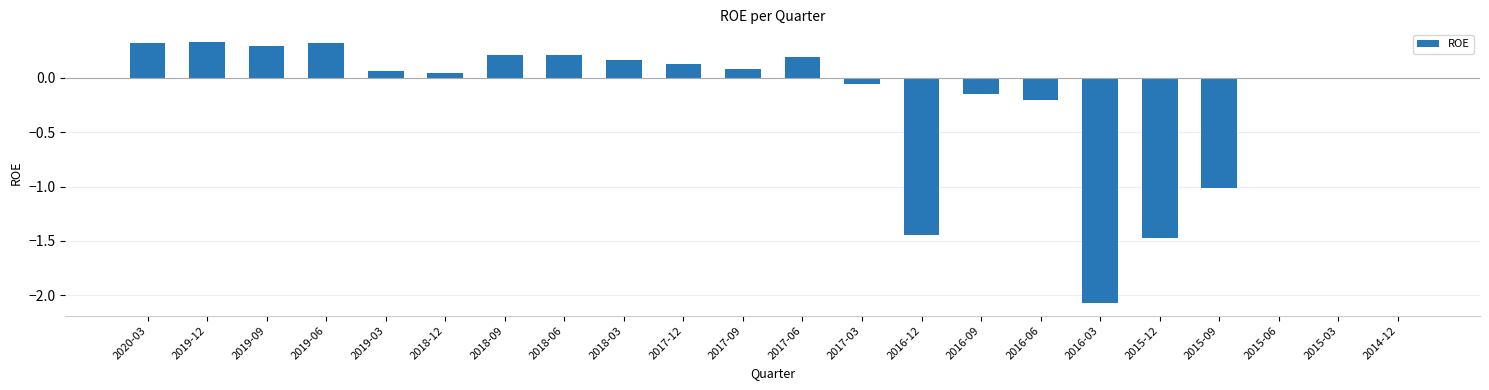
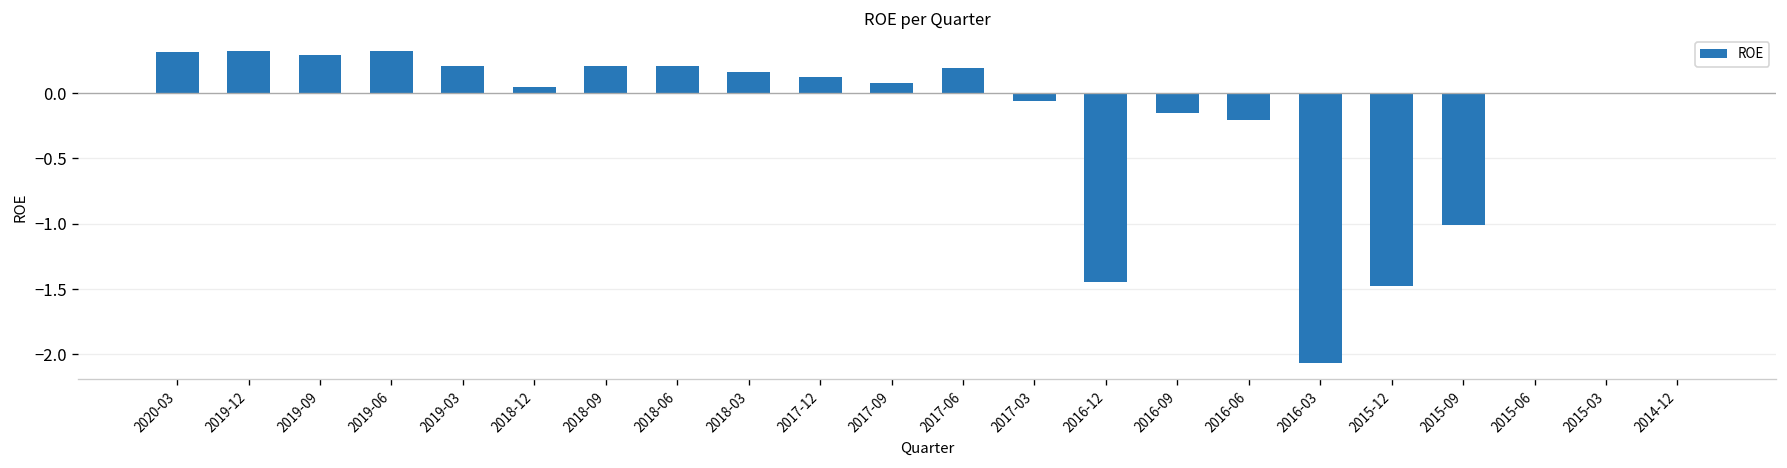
  {
    "2020-03": 0.31,
    "2019-12": 0.32,
    "2019-09": 0.30,
    "2019-06": 0.32,
-   "2019-03": 0.06,
+   "2019-03": 0.21,
    "2018-12": 0.05,
    "2018-09": 0.21,
    "2018-06": 0.21,
    "2018-03": 0.16,
    "2017-12": 0.13,
    "2017-09": 0.08,
    "2017-06": 0.19,
    "2017-03": -0.06,
    "2016-12": -1.45,
    "2016-09": -0.15,
    "2016-06": -0.21,
    "2016-03": -2.07,
    "2015-12": -1.48,
    "2015-09": -1.01,
    "2015-06": 0.00,
    "2015-03": 0.00,
    "2014-12": 0.00
  }
